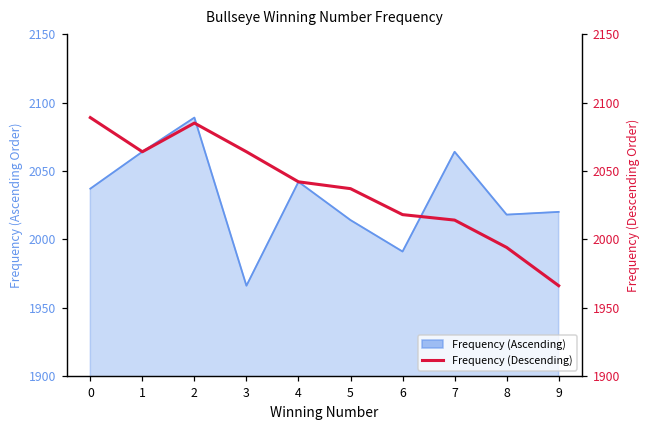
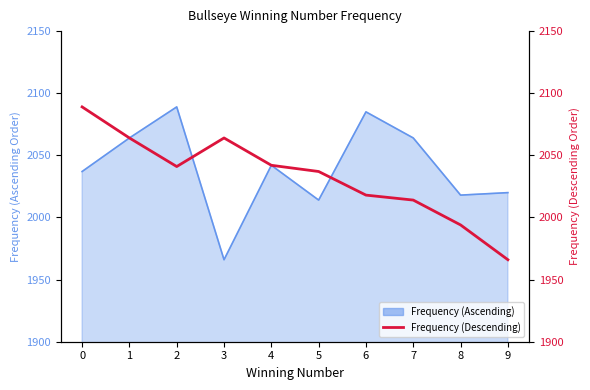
  {
    "Frequency (Ascending)": {
      "0": 2037,
      "1": 2064,
      "2": 2089,
      "3": 1966,
      "4": 2042,
      "5": 2014,
-     "6": 1991,
+     "6": 2085,
      "7": 2064,
      "8": 2018,
      "9": 2020
    },
    "Frequency (Descending)": {
      "0": 2089,
      "1": 2064,
-     "2": 2085,
+     "2": 2041,
      "3": 2064,
      "4": 2042,
      "5": 2037,
      "6": 2018,
      "7": 2014,
      "8": 1994,
      "9": 1966
    }
  }
